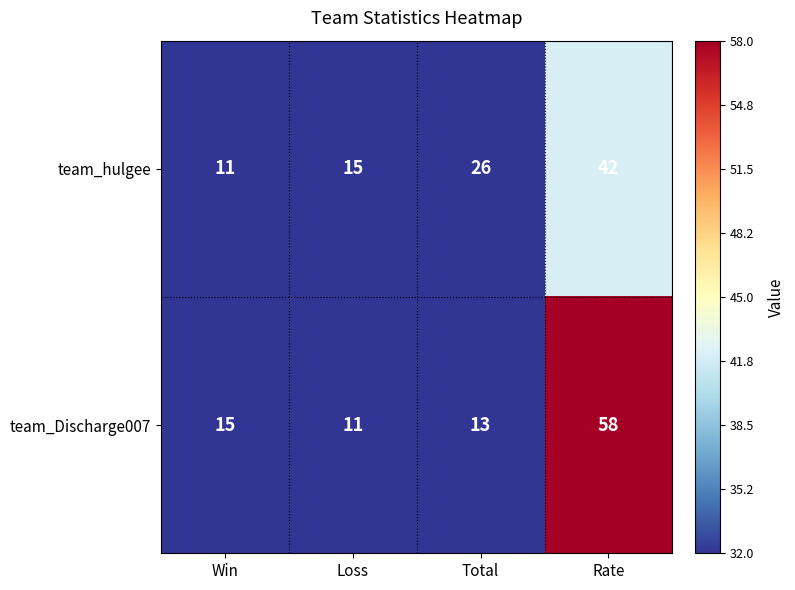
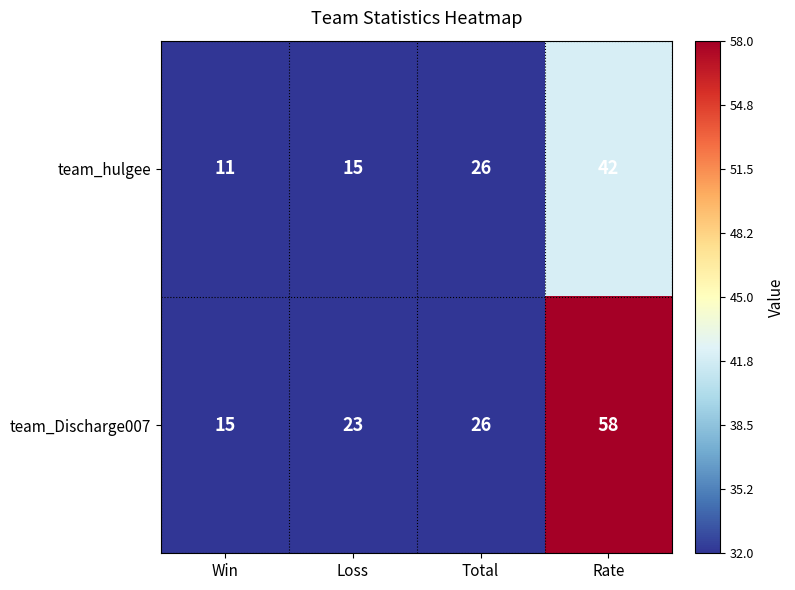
  {
    "team_hulgee": {
      "Win": 11,
      "Loss": 15,
      "Total": 26
    },
    "team_Discharge007": {
      "Win": 15,
-     "Loss": 11,
-     "Total": 13,
+     "Loss": 23,
+     "Total": 26,
      "Rate": 58
    }
  }
